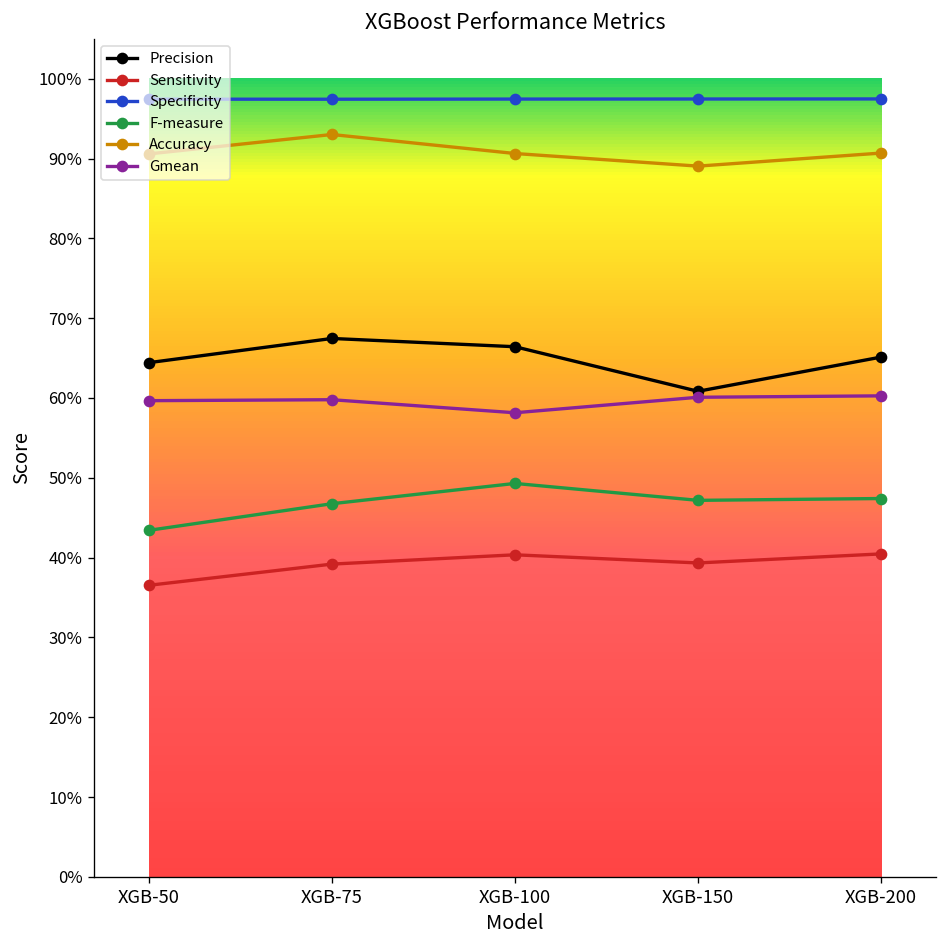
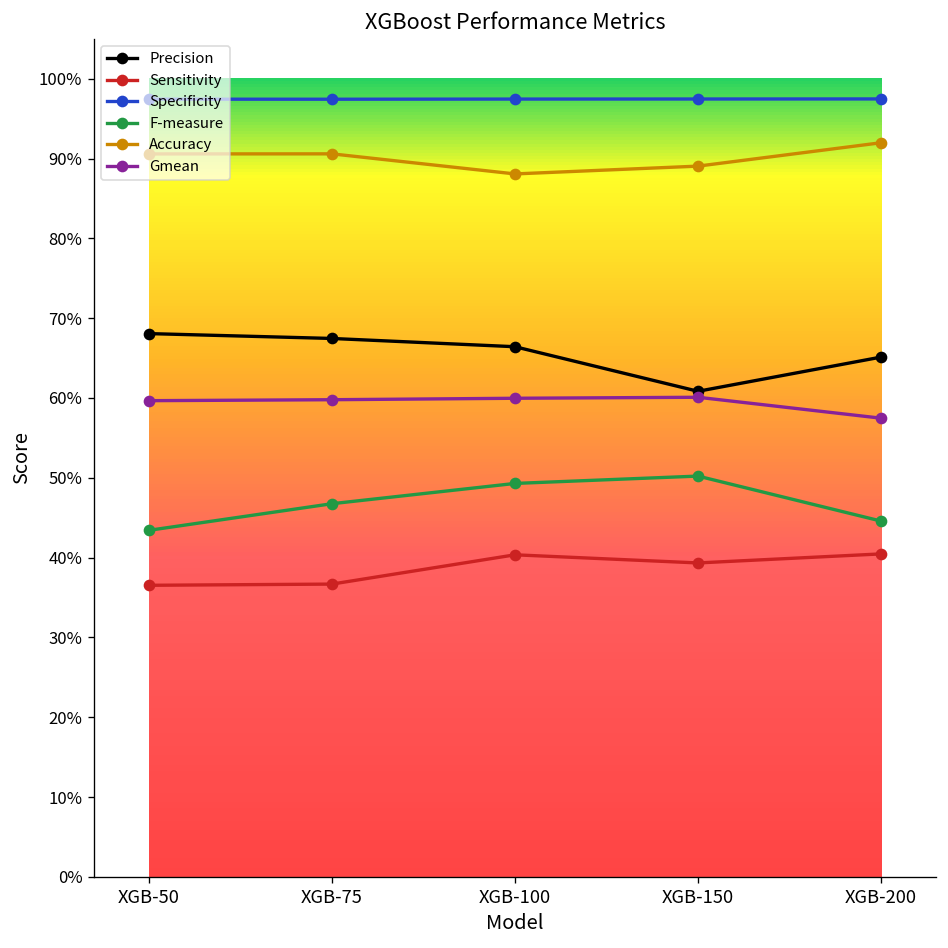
  {
    "Precision": {
-     "XGB-50": "64%",
+     "XGB-50": "68%",
      "XGB-75": "67%",
      "XGB-100": "66%",
      "XGB-150": "61%",
      "XGB-200": "65%"
    },
    "Sensitivity": {
      "XGB-50": "37%",
-     "XGB-75": "39%",
+     "XGB-75": "37%",
      "XGB-100": "40%",
      "XGB-150": "39%",
      "XGB-200": "40%"
    },
    "Specificity": {
      "XGB-75": "97%",
      "XGB-100": "97%",
      "XGB-150": "97%",
      "XGB-200": "97%"
    },
    "F-measure": {
      "XGB-50": "43%",
      "XGB-75": "47%",
      "XGB-100": "49%",
-     "XGB-150": "47%",
-     "XGB-200": "47%"
+     "XGB-150": "50%",
+     "XGB-200": "45%"
    },
    "Accuracy": {
-     "XGB-75": "93%",
-     "XGB-100": "91%",
+     "XGB-75": "91%",
+     "XGB-100": "88%",
      "XGB-150": "89%",
-     "XGB-200": "91%"
+     "XGB-200": "92%"
    },
    "Gmean": {
      "XGB-50": "60%",
      "XGB-75": "60%",
-     "XGB-100": "58%",
+     "XGB-100": "60%",
      "XGB-150": "60%",
-     "XGB-200": "60%"
+     "XGB-200": "57%"
    }
  }
